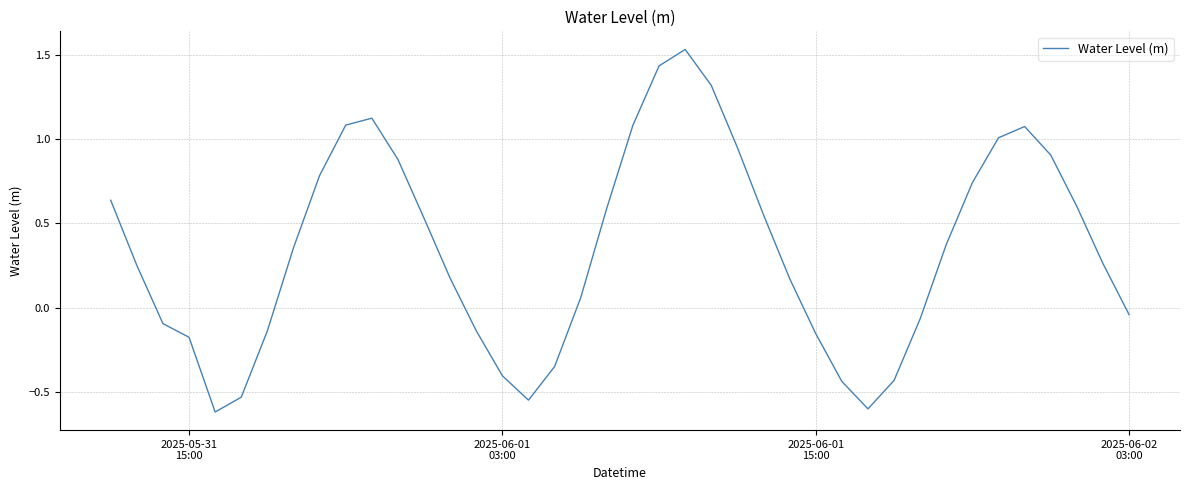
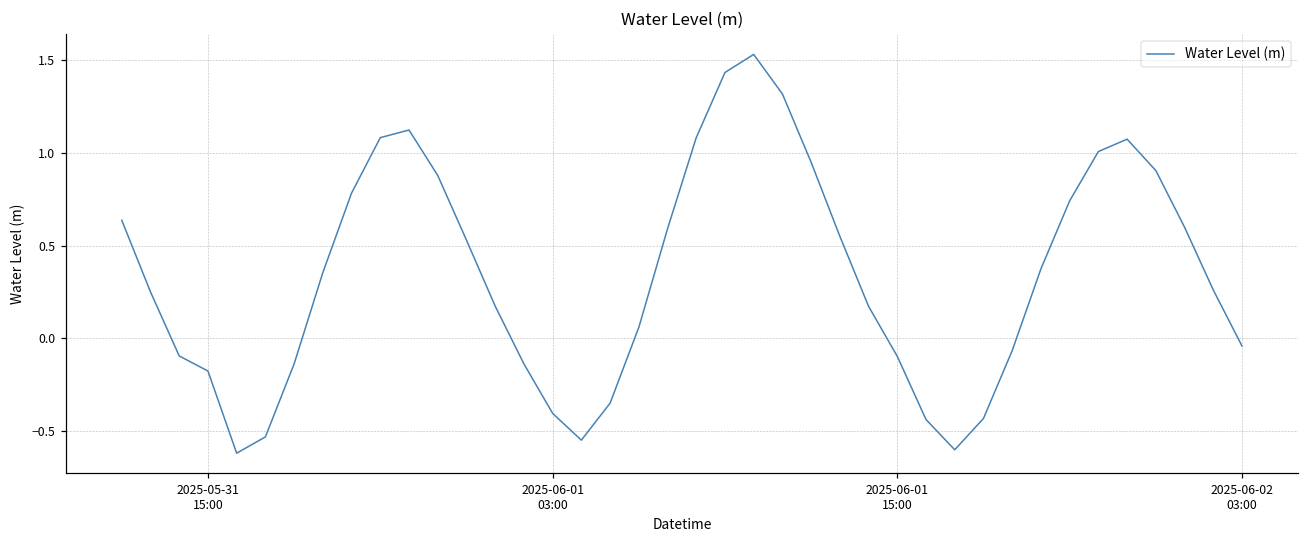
  {
    "2025-05-31 15:00": -0.18,
    "2025-06-01 03:00": -0.40,
-   "2025-06-01 15:00": -0.15,
+   "2025-06-01 15:00": -0.10,
    "2025-06-02 03:00": -0.04
  }
